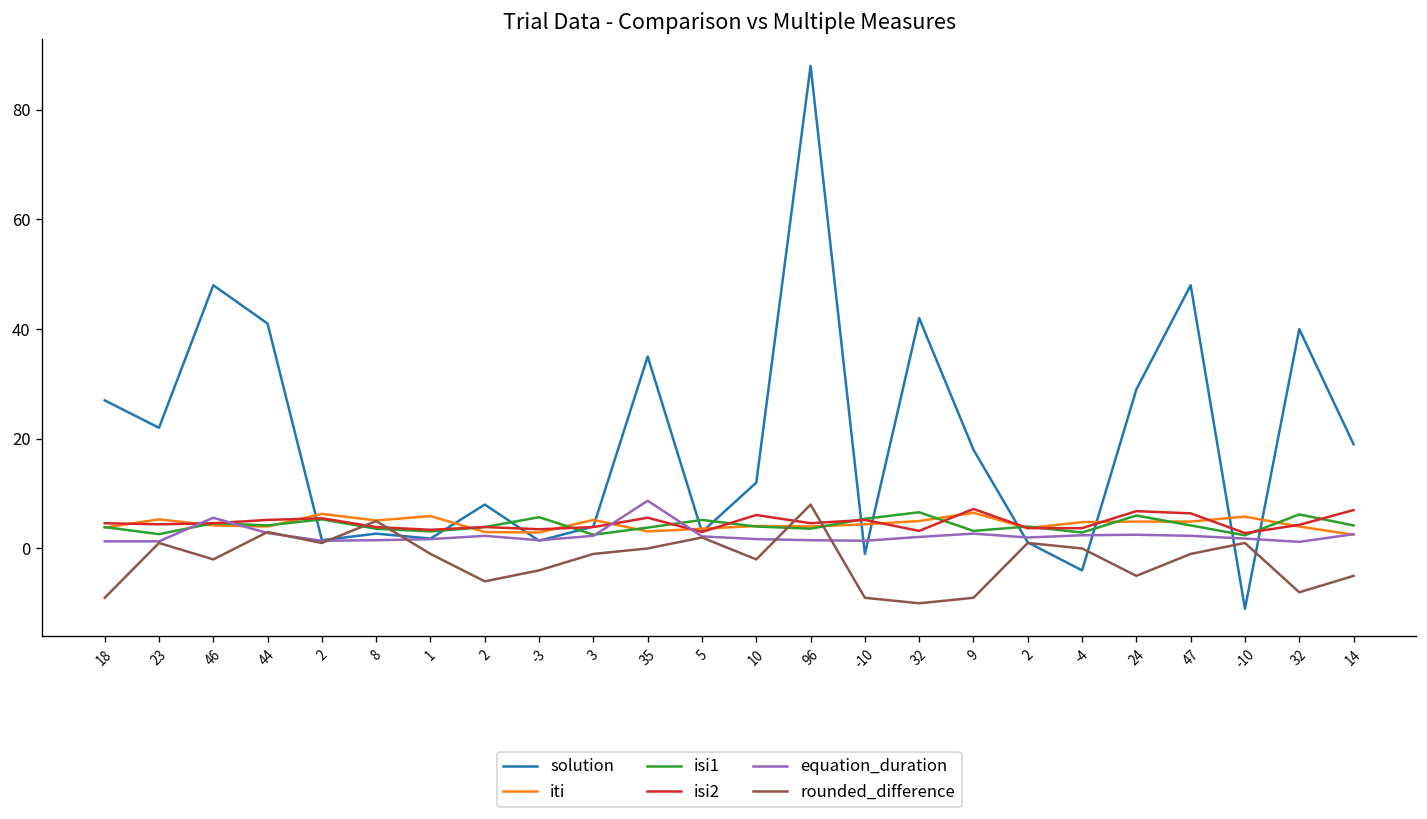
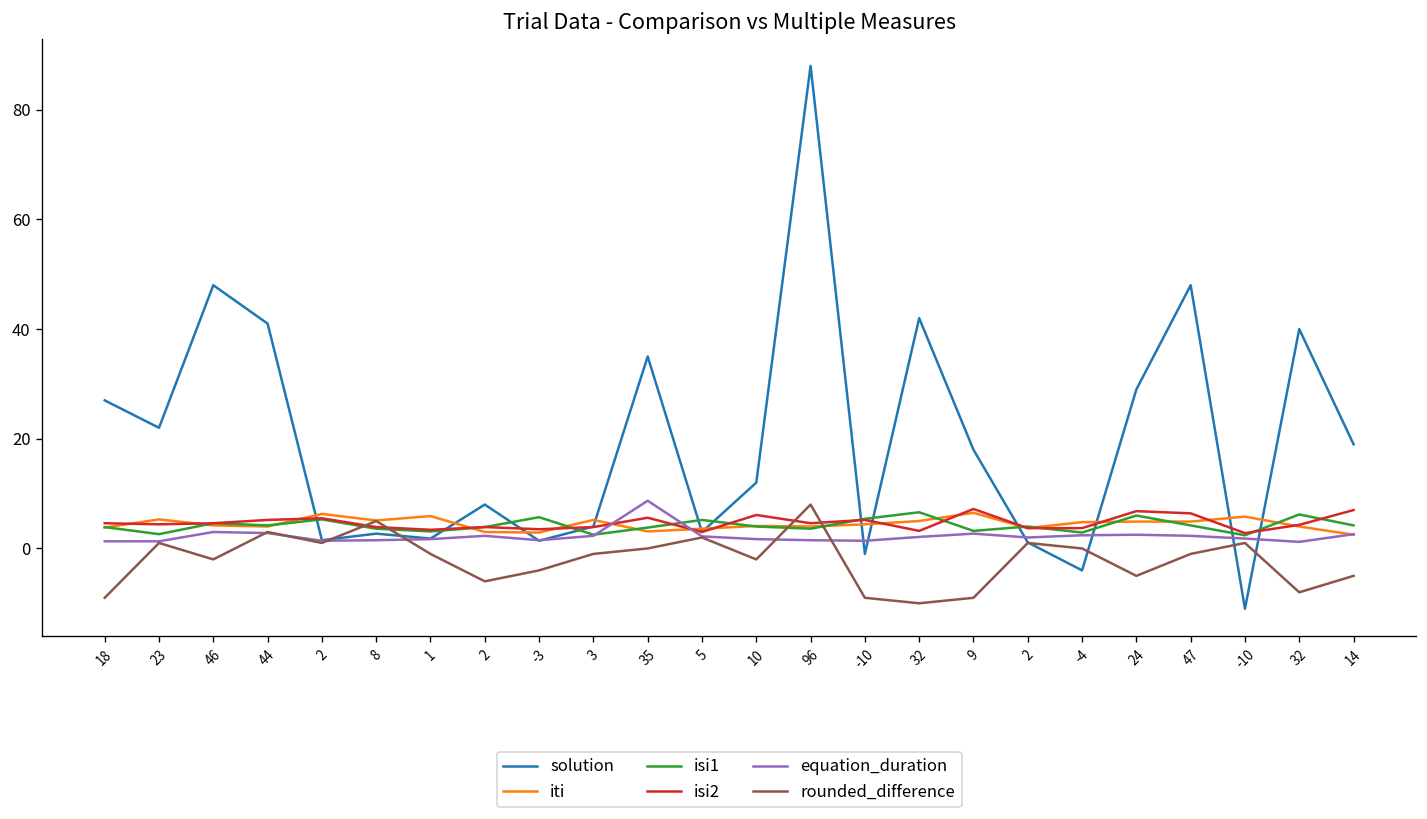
  {
    "solution": {
      "18": 27,
      "23": 22,
      "46": 48,
      "44": 41,
      "8": 3,
      "35": 35,
      "10": 12,
      "96": 88,
      "9": 18,
      "-4": -4,
      "24": 29,
      "47": 48,
      "14": 19
    },
    "iti": {
      "23": 5,
      "1": 6,
      "-3": 3,
      "3": 5,
      "35": 3,
      "5": 4,
      "9": 7,
      "-4": 5,
      "24": 5,
      "47": 5
    },
    "isi1": {
      "23": 3,
      "-3": 6,
      "35": 4,
      "5": 5,
      "24": 6,
      "47": 4,
      "14": 4
    },
    "isi2": {
      "18": 5,
      "23": 4,
      "44": 5,
      "-3": 4,
      "35": 6,
      "10": 6,
      "96": 5,
      "9": 7,
      "-4": 4,
      "24": 7,
      "47": 6,
      "14": 7
    },
    "equation_duration": {
      "18": 1,
-     "46": 6,
+     "46": 3,
      "8": 2,
      "35": 9,
      "10": 2,
      "96": 2,
      "24": 3,
      "47": 2
    },
    "rounded_difference": {
      "18": -9,
      "46": -2,
      "1": -1,
      "-3": -4,
      "3": -1,
      "35": 0,
      "10": -2,
      "96": 8,
      "9": -9,
      "-4": 0,
      "24": -5,
      "47": -1,
      "14": -5
    }
  }
